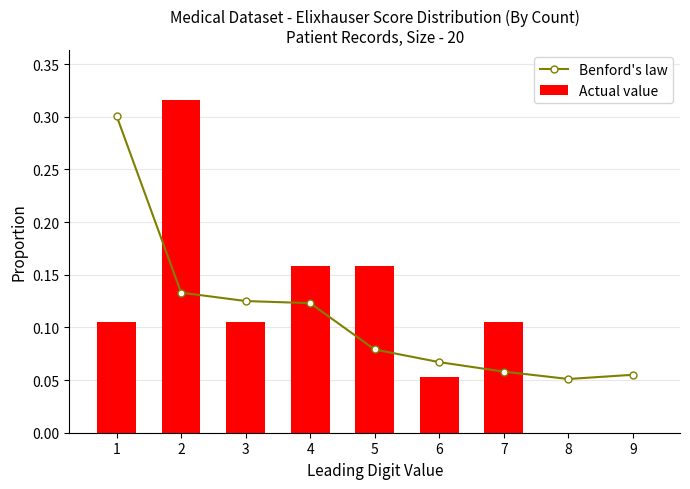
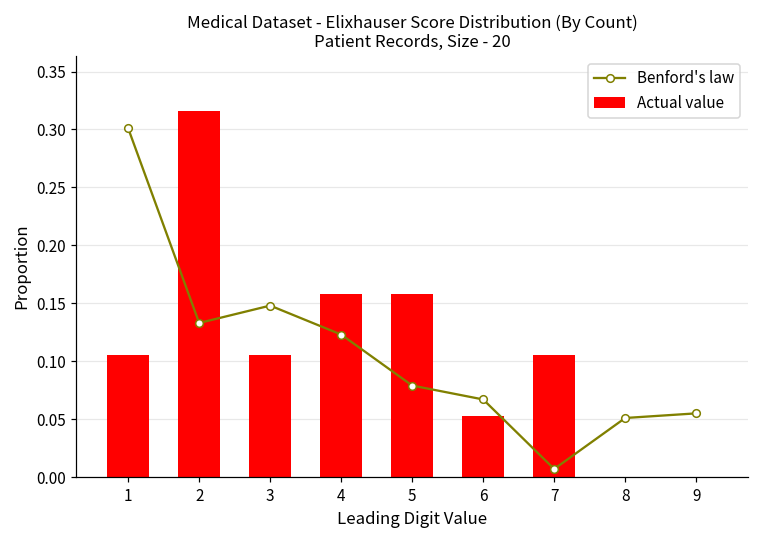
  {
    "Benford's law": {
      "1": 0.301,
      "2": 0.133,
-     "3": 0.125,
+     "3": 0.148,
      "4": 0.123,
      "5": 0.079,
      "6": 0.067,
-     "7": 0.058,
+     "7": 0.007,
      "8": 0.051,
      "9": 0.055
    },
    "Actual value": {
      "1": 0.105,
      "2": 0.316,
      "3": 0.105,
      "4": 0.158,
      "5": 0.158,
      "6": 0.053,
      "7": 0.105,
      "8": 0.000,
      "9": 0.000
    }
  }
